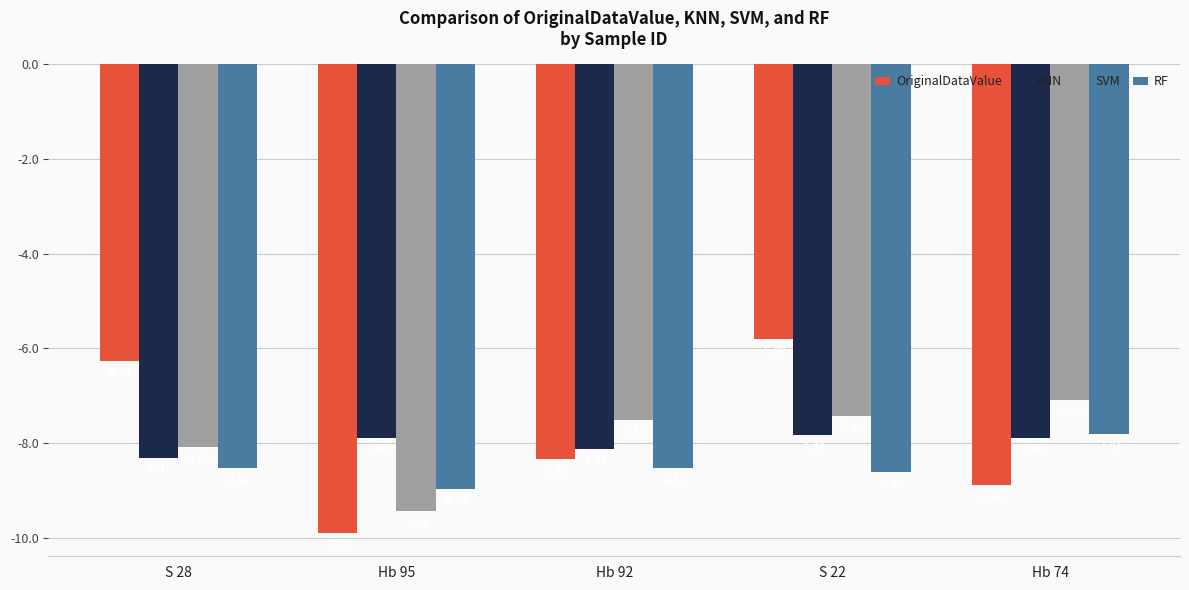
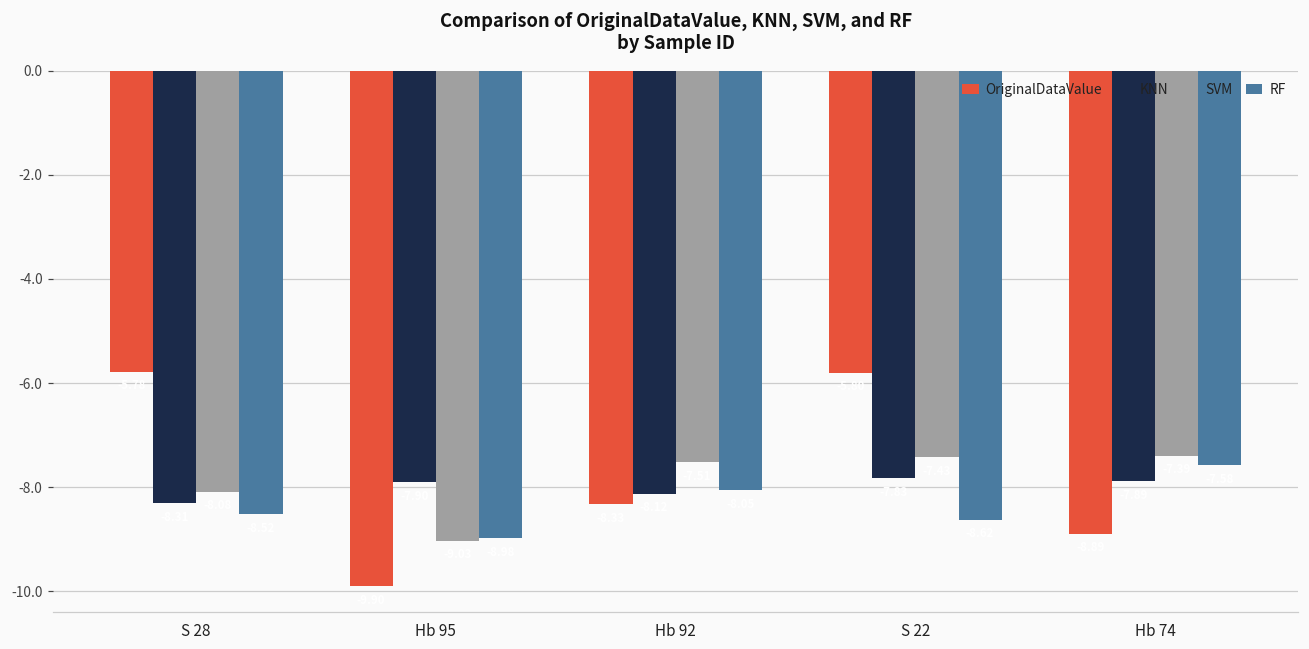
  {
    "OriginalDataValue": {
-     "S 28": -6.3,
+     "S 28": -5.8,
      "Hb 95": -9.9,
      "Hb 92": -8.3,
      "S 22": -5.8,
      "Hb 74": -8.9
    },
    "SVM": {
      "S 28": -8.1,
-     "Hb 95": -9.4,
+     "Hb 95": -9.0,
      "Hb 92": -7.5,
      "S 22": -7.4,
-     "Hb 74": -7.1
+     "Hb 74": -7.4
    },
    "RF": {
      "S 28": -8.5,
      "Hb 95": -9.0,
-     "Hb 92": -8.5,
+     "Hb 92": -8.1,
      "S 22": -8.6,
-     "Hb 74": -7.8
+     "Hb 74": -7.6
    }
  }
